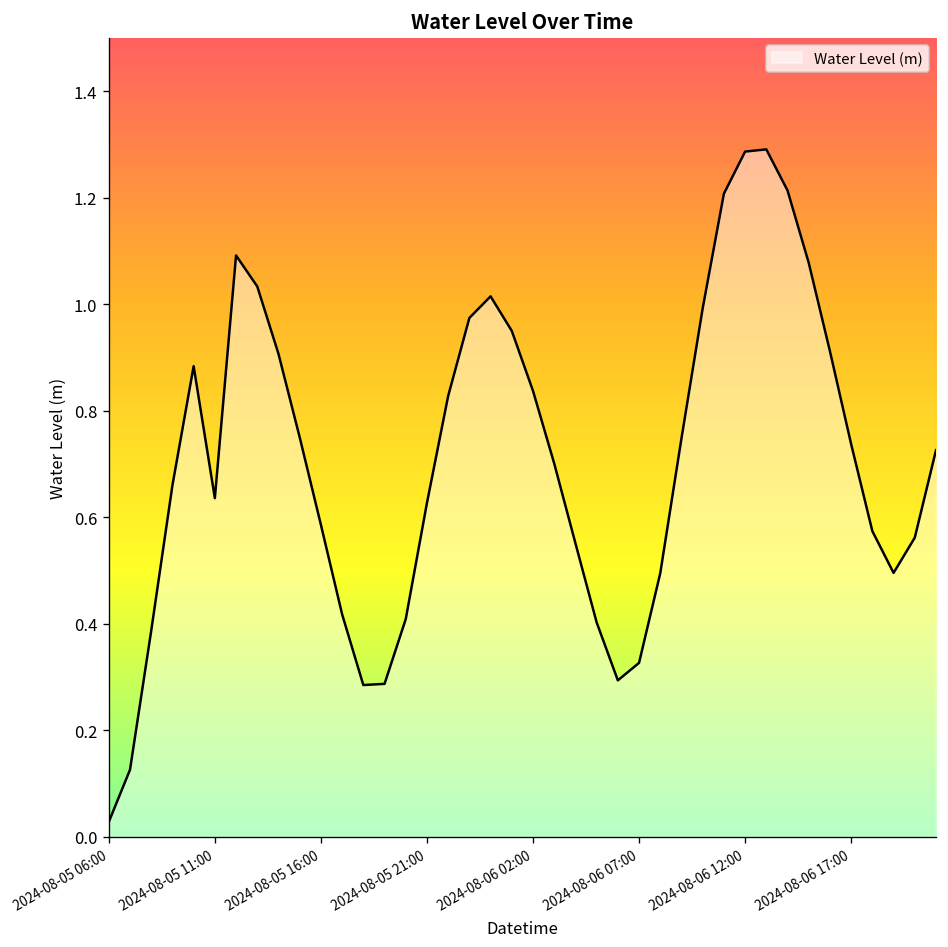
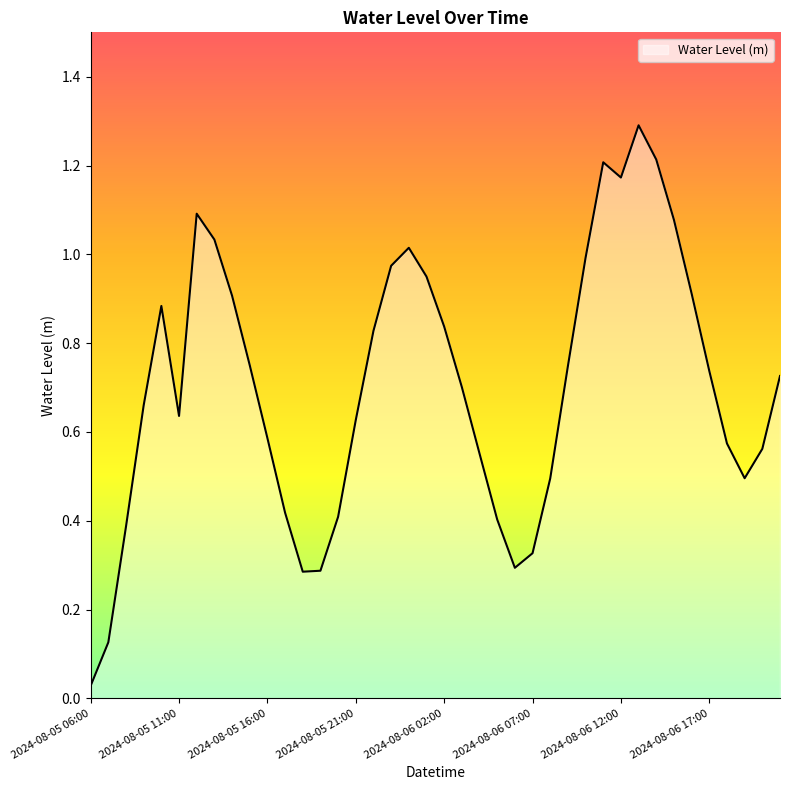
  {
    "2024-08-05 06:00": 0.03,
    "2024-08-05 11:00": 0.64,
    "2024-08-05 16:00": 0.59,
    "2024-08-05 21:00": 0.63,
    "2024-08-06 02:00": 0.84,
    "2024-08-06 07:00": 0.33,
-   "2024-08-06 12:00": 1.29,
+   "2024-08-06 12:00": 1.17,
    "2024-08-06 17:00": 0.74
  }
